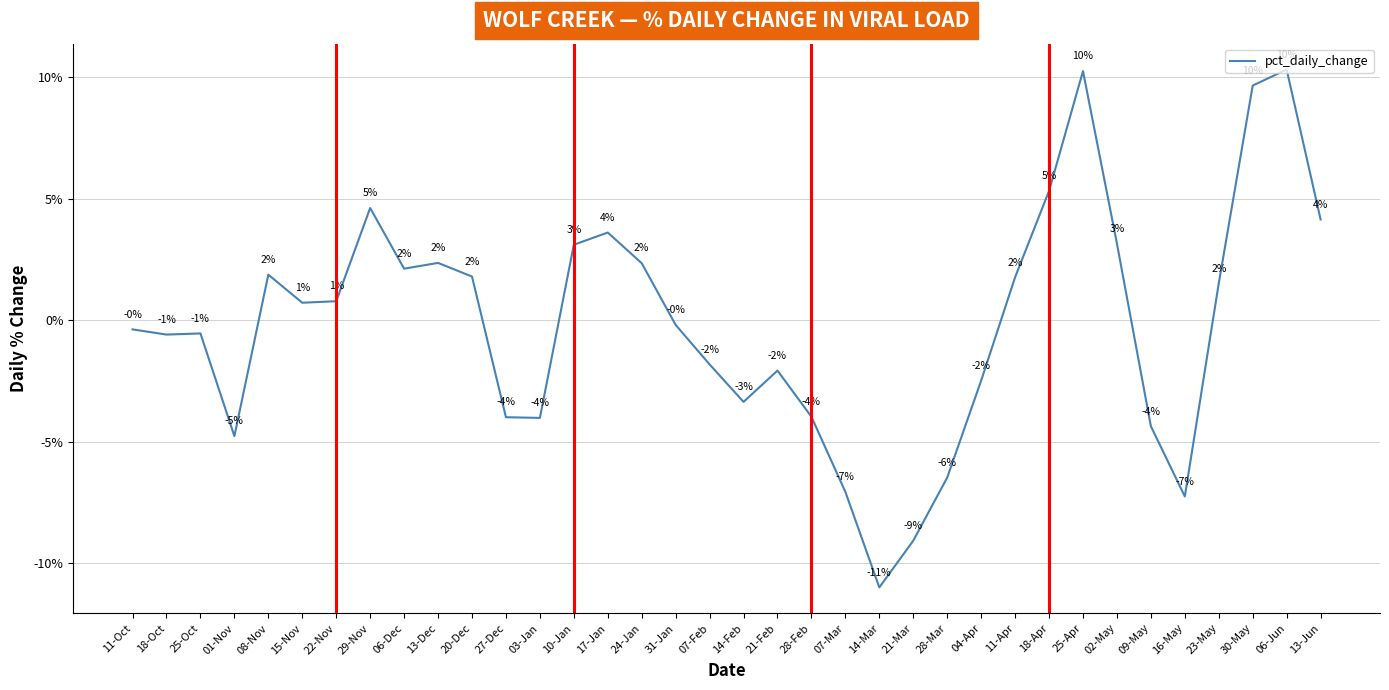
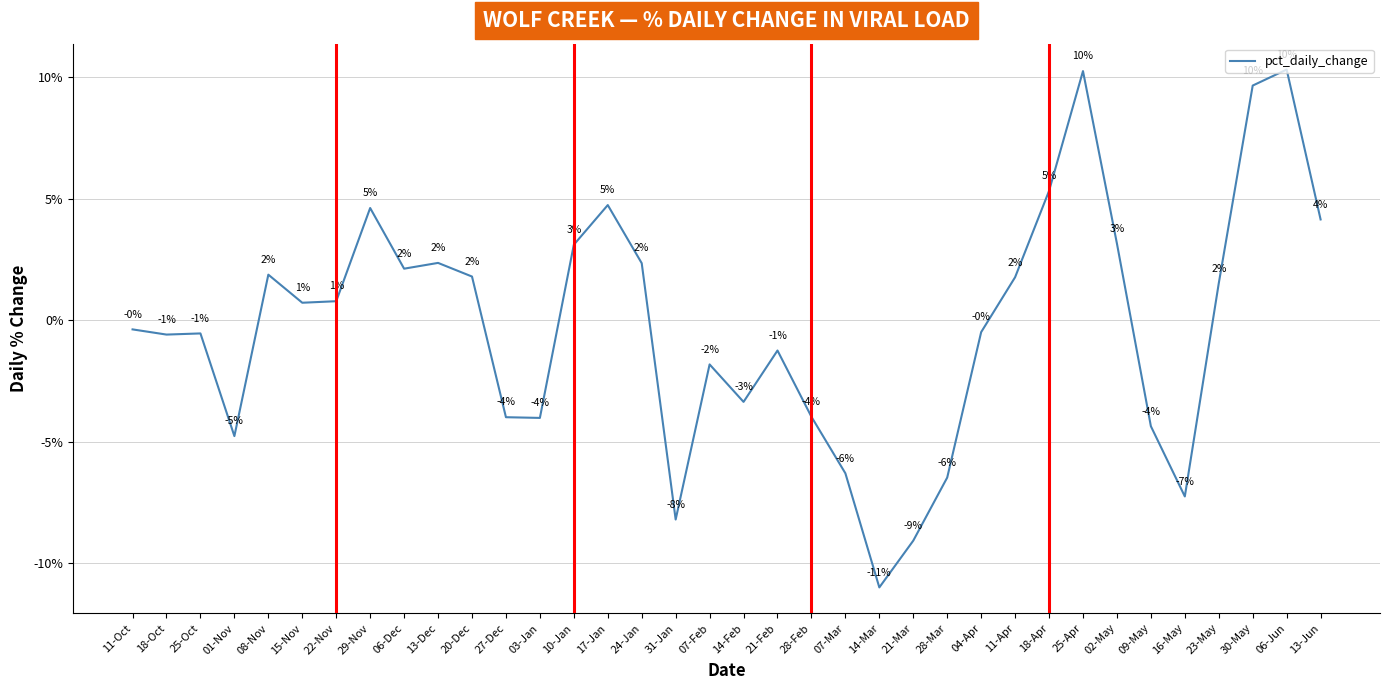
  {
    "11-Oct": "-0%",
    "18-Oct": "-1%",
    "25-Oct": "-1%",
    "01-Nov": "-5%",
    "08-Nov": "2%",
    "15-Nov": "1%",
    "22-Nov": "1%",
    "29-Nov": "5%",
    "06-Dec": "2%",
    "13-Dec": "2%",
    "20-Dec": "2%",
    "27-Dec": "-4%",
    "03-Jan": "-4%",
    "10-Jan": "3%",
-   "17-Jan": "4%",
+   "17-Jan": "5%",
    "24-Jan": "2%",
-   "31-Jan": "-0%",
+   "31-Jan": "-8%",
    "07-Feb": "-2%",
    "14-Feb": "-3%",
-   "21-Feb": "-2%",
+   "21-Feb": "-1%",
    "28-Feb": "-4%",
-   "07-Mar": "-7%",
+   "07-Mar": "-6%",
    "14-Mar": "-11%",
    "21-Mar": "-9%",
    "28-Mar": "-6%",
-   "04-Apr": "-2%",
+   "04-Apr": "-0%",
    "11-Apr": "2%",
    "18-Apr": "5%",
    "25-Apr": "10%",
    "02-May": "3%",
    "09-May": "-4%",
    "16-May": "-7%",
    "23-May": "2%",
    "13-Jun": "4%"
  }
